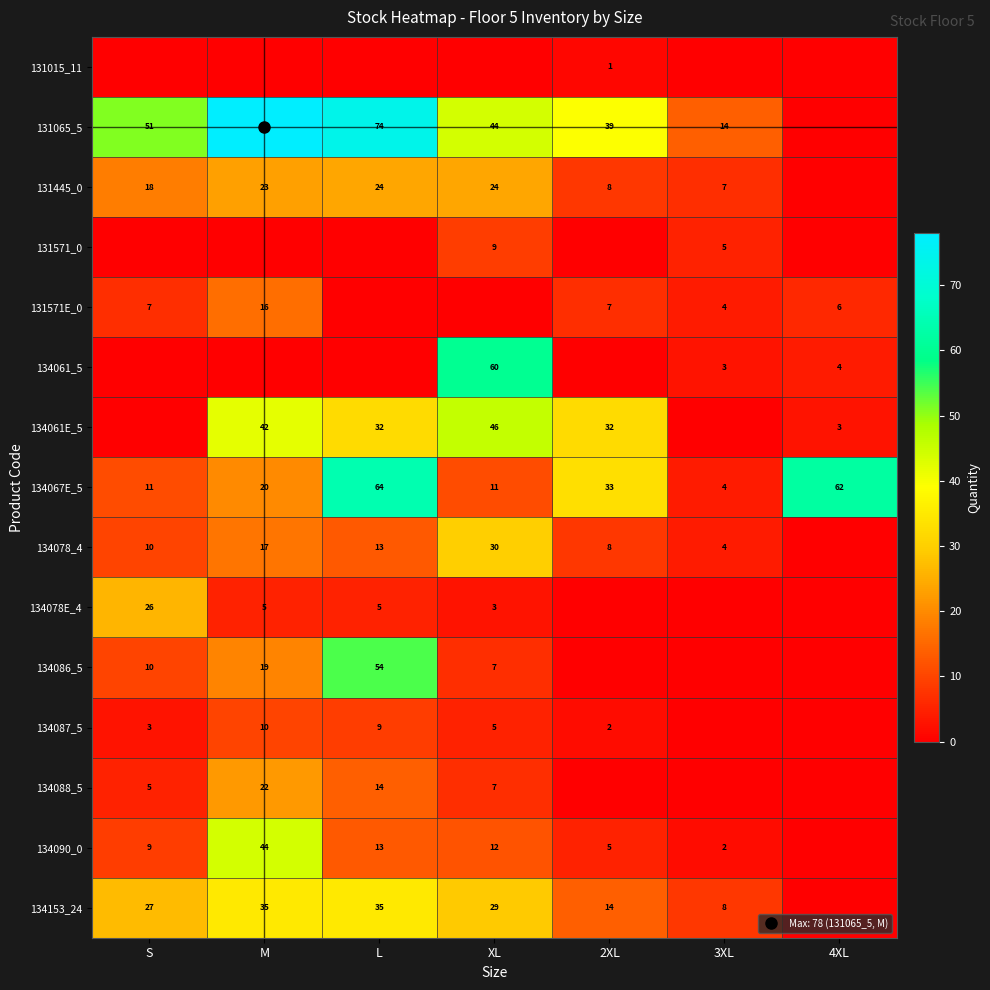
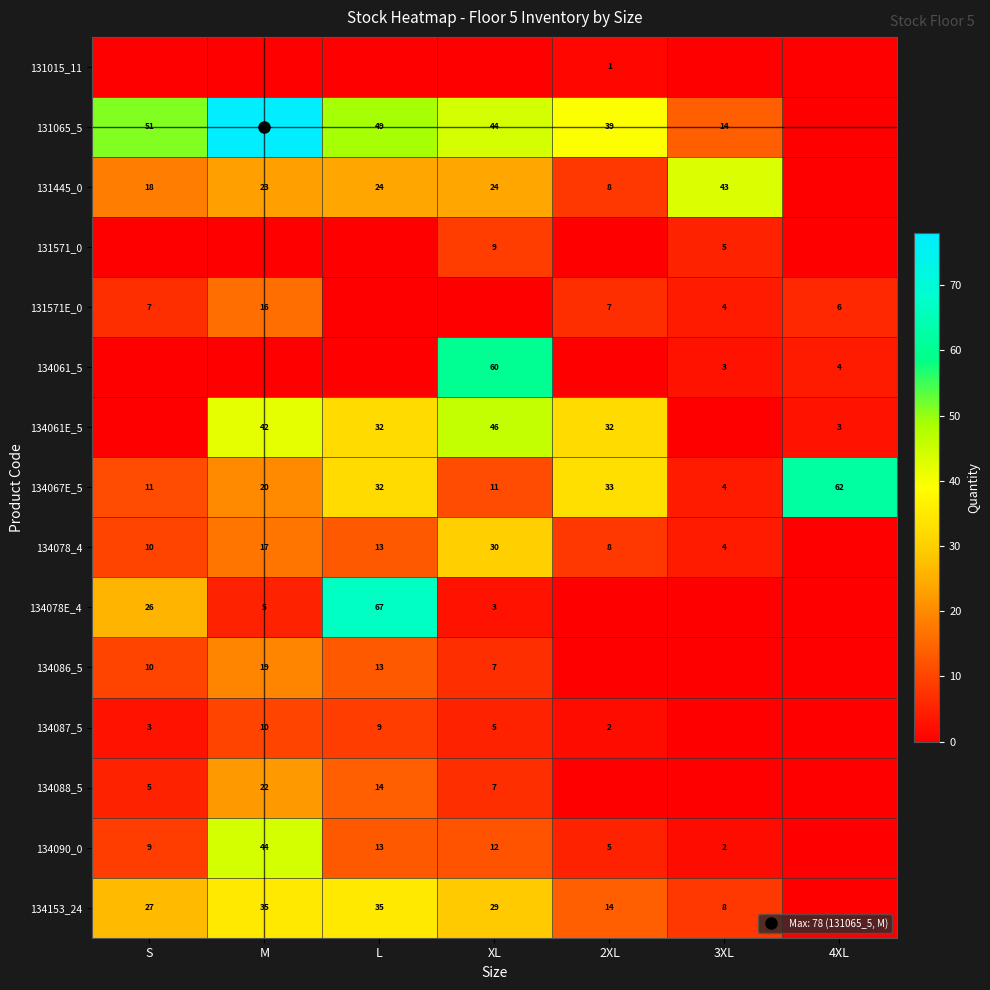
  {
    "131015_11": {
      "2XL": 1
    },
    "131065_5": {
      "S": 51,
-     "L": 74,
+     "L": 49,
      "XL": 44,
      "2XL": 39,
      "3XL": 14
    },
    "131445_0": {
      "S": 18,
      "M": 23,
      "L": 24,
      "XL": 24,
      "2XL": 8,
-     "3XL": 7
+     "3XL": 43
    },
    "131571_0": {
      "XL": 9,
      "3XL": 5
    },
    "131571E_0": {
      "S": 7,
      "M": 16,
      "2XL": 7,
      "3XL": 4,
      "4XL": 6
    },
    "134061_5": {
      "XL": 60,
      "3XL": 3,
      "4XL": 4
    },
    "134061E_5": {
      "M": 42,
      "L": 32,
      "XL": 46,
      "2XL": 32,
      "4XL": 3
    },
    "134067E_5": {
      "S": 11,
      "M": 20,
-     "L": 64,
+     "L": 32,
      "XL": 11,
      "2XL": 33,
      "3XL": 4,
      "4XL": 62
    },
    "134078_4": {
      "S": 10,
      "M": 17,
      "L": 13,
      "XL": 30,
      "2XL": 8,
      "3XL": 4
    },
    "134078E_4": {
      "S": 26,
      "M": 5,
-     "L": 5,
+     "L": 67,
      "XL": 3
    },
    "134086_5": {
      "S": 10,
      "M": 19,
-     "L": 54,
+     "L": 13,
      "XL": 7
    },
    "134087_5": {
      "S": 3,
      "M": 10,
      "L": 9,
      "XL": 5,
      "2XL": 2
    },
    "134088_5": {
      "S": 5,
      "M": 22,
      "L": 14,
      "XL": 7
    },
    "134090_0": {
      "S": 9,
      "M": 44,
      "L": 13,
      "XL": 12,
      "2XL": 5,
      "3XL": 2
    },
    "134153_24": {
      "S": 27,
      "M": 35,
      "L": 35,
      "XL": 29,
      "2XL": 14,
      "3XL": 8
    }
  }
